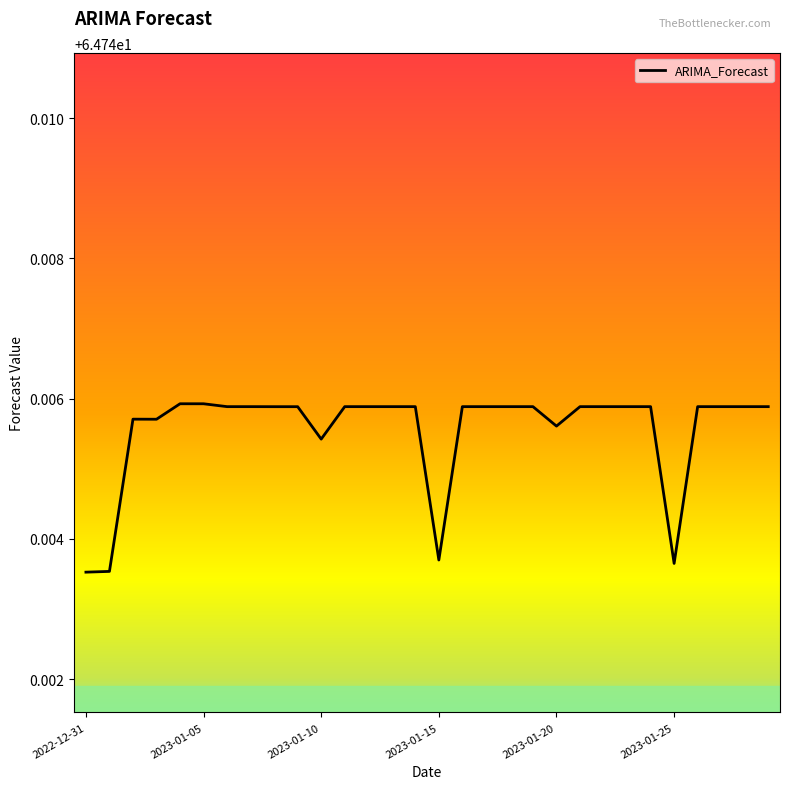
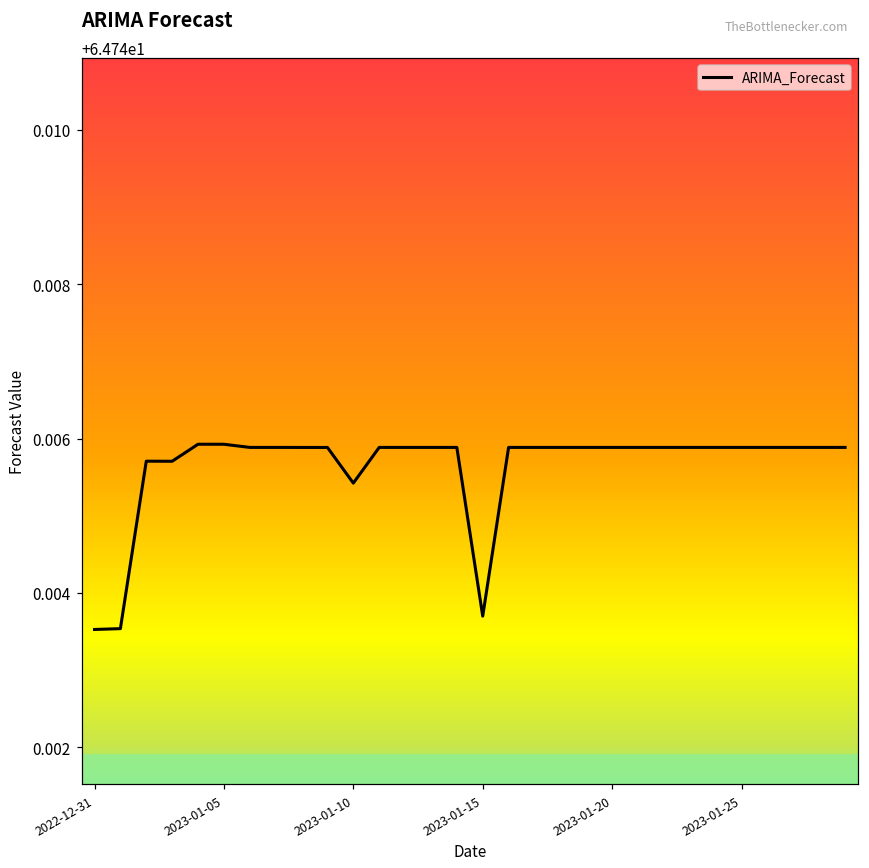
  {
    "2022-12-31": 64.7435,
    "2023-01-05": 64.7459,
    "2023-01-10": 64.7454,
    "2023-01-15": 64.7437,
-   "2023-01-20": 64.7456,
-   "2023-01-25": 64.7437
+   "2023-01-20": 64.7459,
+   "2023-01-25": 64.7459
  }
